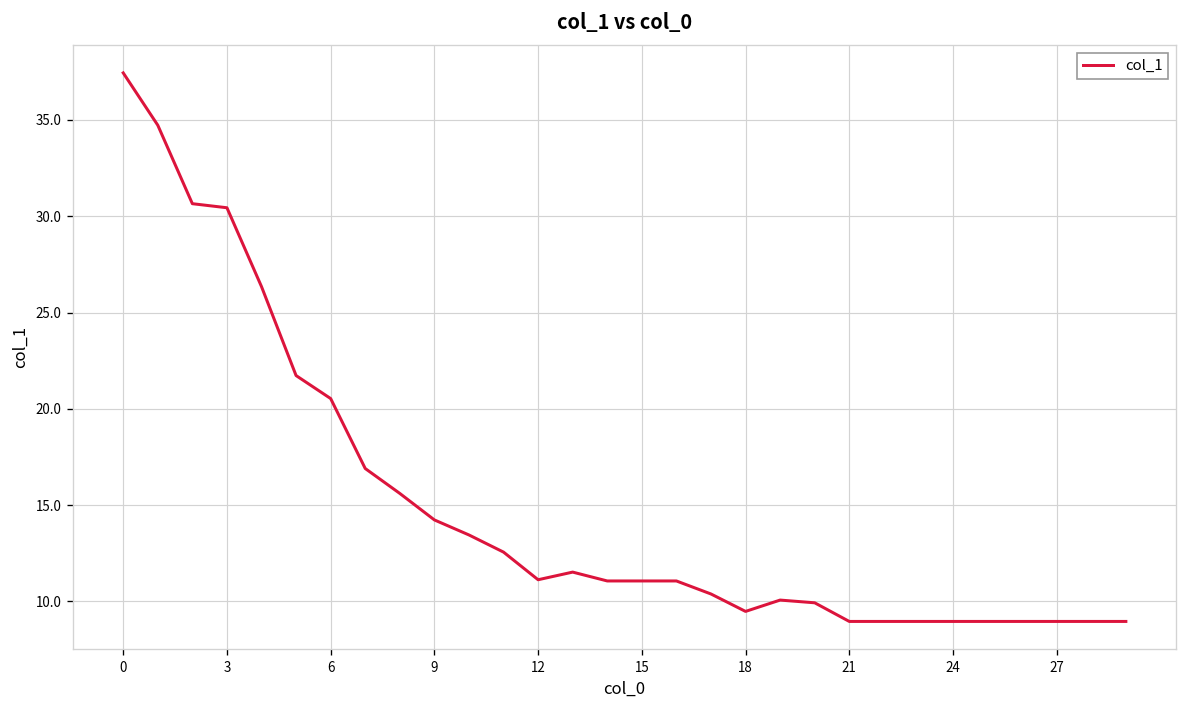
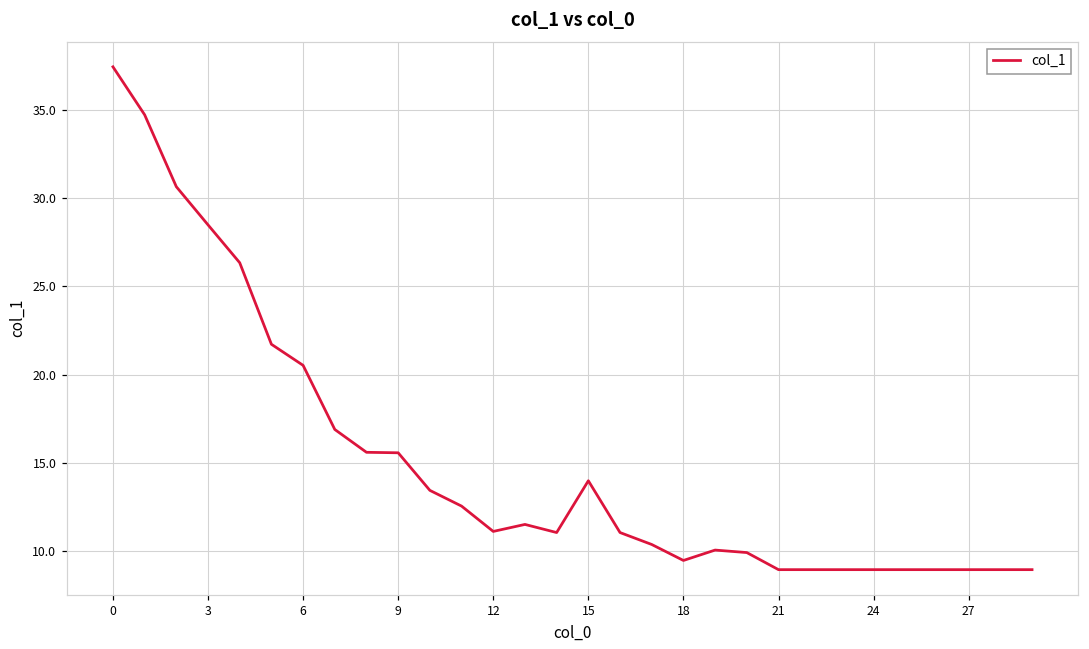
  {
    "0": 37.4,
-   "3": 30.4,
+   "3": 28.5,
    "6": 20.5,
-   "9": 14.2,
+   "9": 15.6,
    "12": 11.1,
-   "15": 11.1,
+   "15": 14.0,
    "18": 9.5,
    "21": 9.0,
    "24": 9.0,
    "27": 9.0
  }
